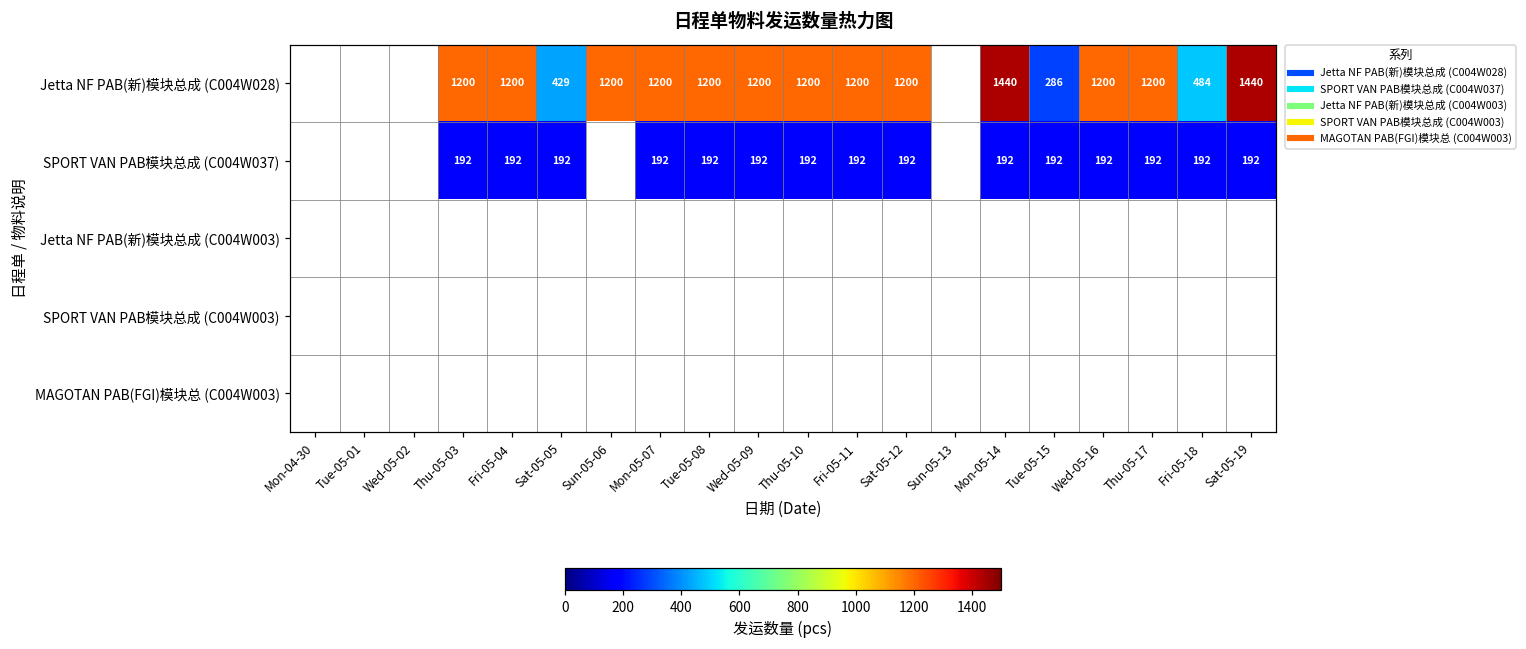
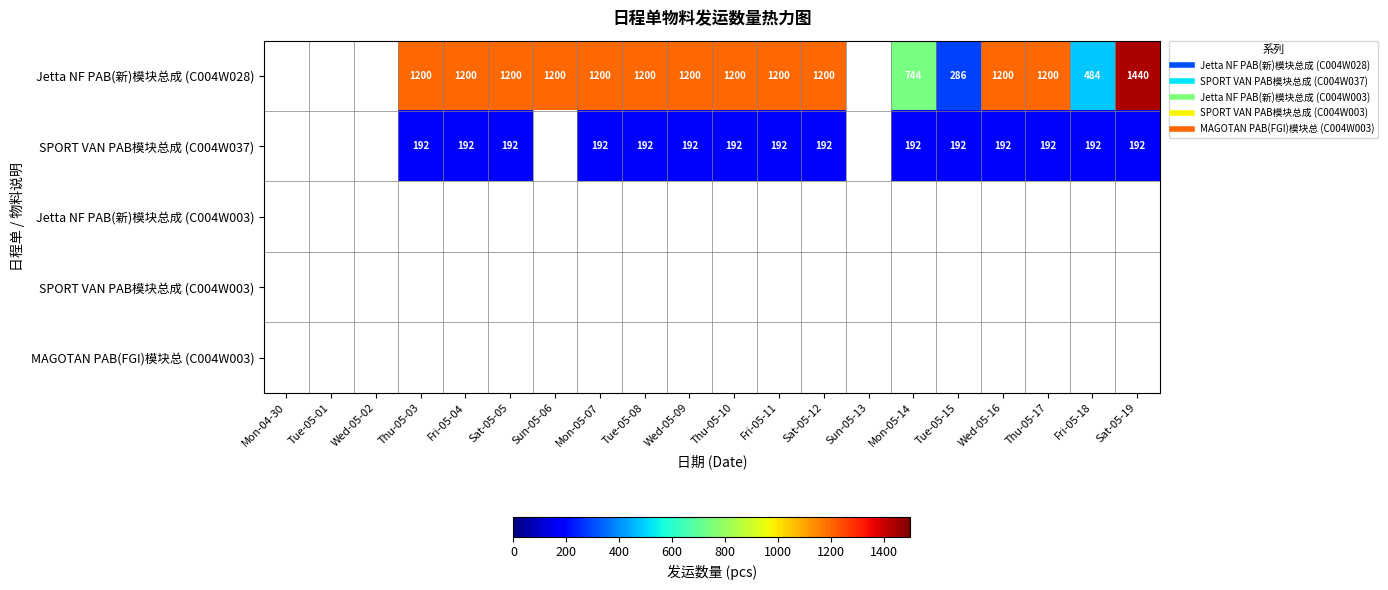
  {
    "Jetta NF PAB(新)模块总成 (C004W028)": {
      "Thu-05-03": 1200,
      "Fri-05-04": 1200,
-     "Sat-05-05": 429,
+     "Sat-05-05": 1200,
      "Sun-05-06": 1200,
      "Mon-05-07": 1200,
      "Tue-05-08": 1200,
      "Wed-05-09": 1200,
      "Thu-05-10": 1200,
      "Fri-05-11": 1200,
      "Sat-05-12": 1200,
-     "Mon-05-14": 1440,
+     "Mon-05-14": 744,
      "Tue-05-15": 286,
      "Wed-05-16": 1200,
      "Thu-05-17": 1200,
      "Fri-05-18": 484,
      "Sat-05-19": 1440
    },
    "SPORT VAN PAB模块总成 (C004W037)": {
      "Thu-05-03": 192,
      "Fri-05-04": 192,
      "Sat-05-05": 192,
      "Mon-05-07": 192,
      "Tue-05-08": 192,
      "Wed-05-09": 192,
      "Thu-05-10": 192,
      "Fri-05-11": 192,
      "Sat-05-12": 192,
      "Mon-05-14": 192,
      "Tue-05-15": 192,
      "Wed-05-16": 192,
      "Thu-05-17": 192,
      "Fri-05-18": 192,
      "Sat-05-19": 192
    }
  }
